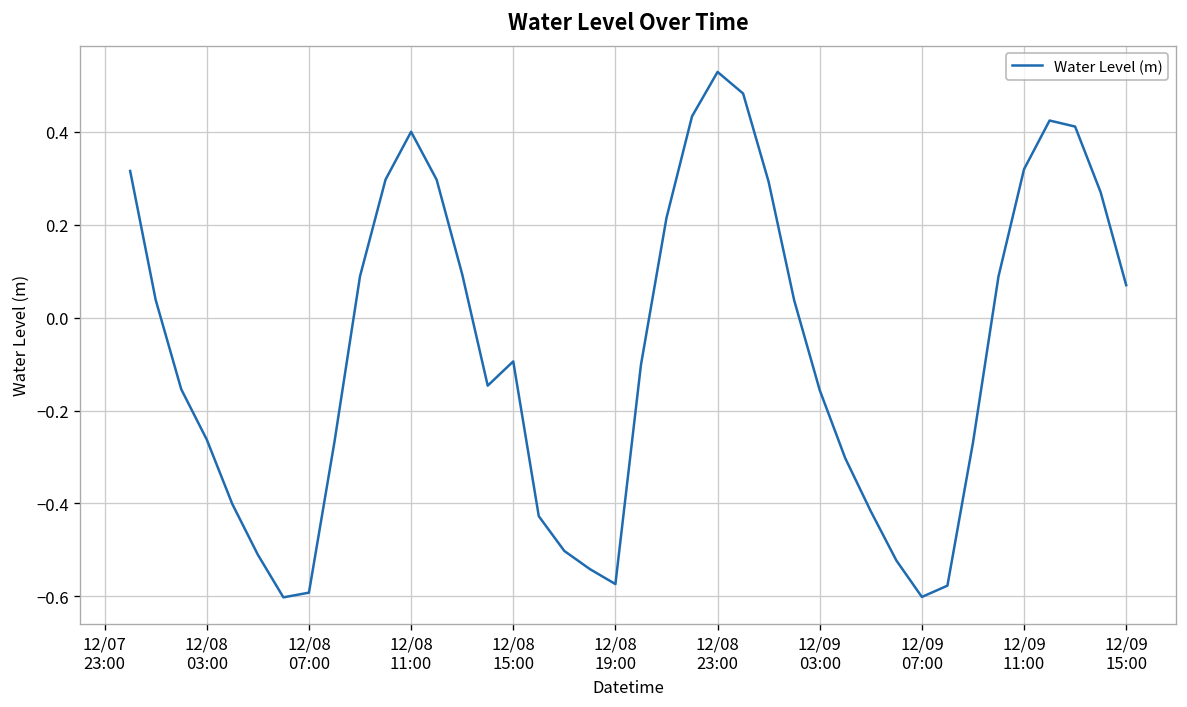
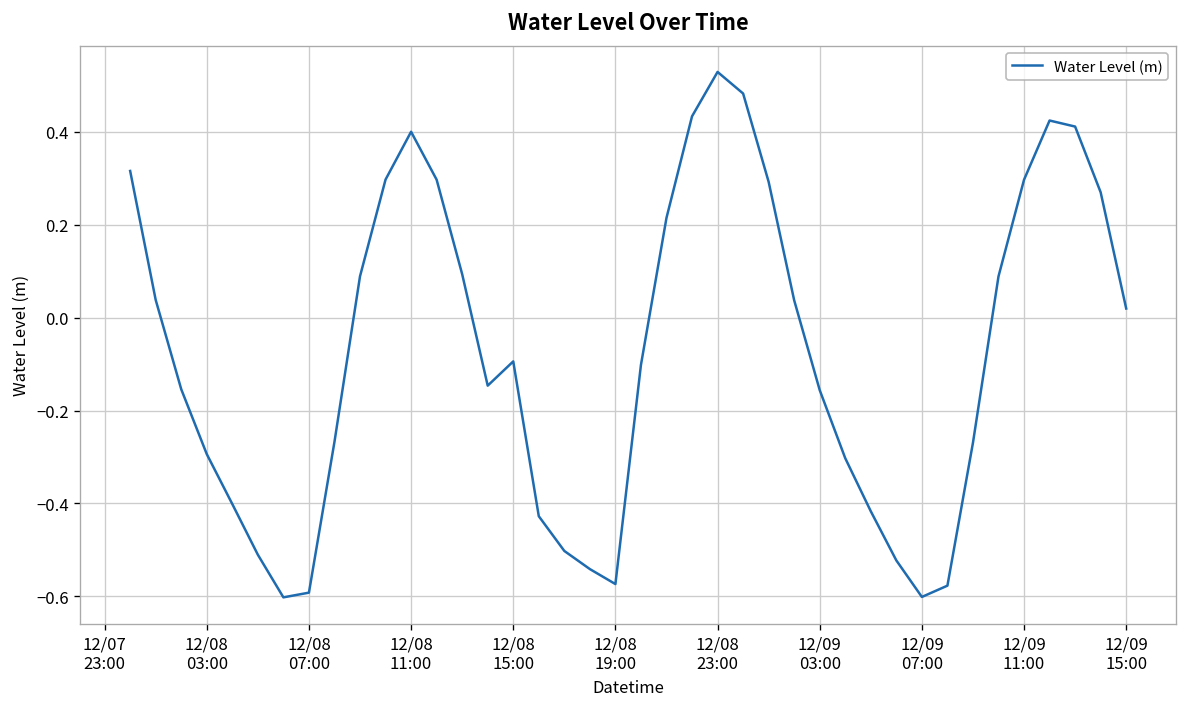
  {
-   "12/08 03:00": -0.26,
+   "12/08 03:00": -0.29,
    "12/08 07:00": -0.59,
    "12/08 11:00": 0.40,
    "12/08 15:00": -0.09,
    "12/08 19:00": -0.57,
    "12/08 23:00": 0.53,
    "12/09 03:00": -0.16,
    "12/09 07:00": -0.60,
-   "12/09 11:00": 0.32,
-   "12/09 15:00": 0.07
+   "12/09 11:00": 0.30,
+   "12/09 15:00": 0.02
  }
